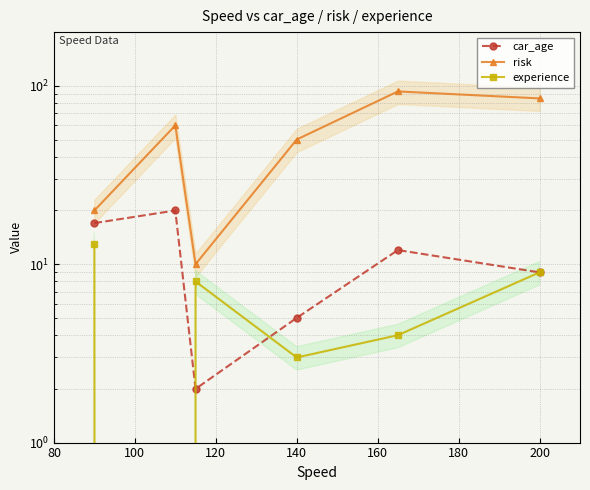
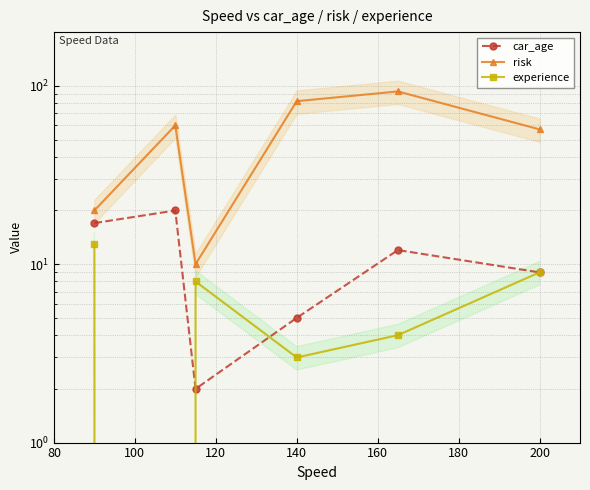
  {
    "car_age": {
      "140": 5
    },
    "risk": {
-     "140": 50,
-     "200": 90
+     "140": 80,
+     "200": 57
    },
    "experience": {
      "140": 3
    }
  }
